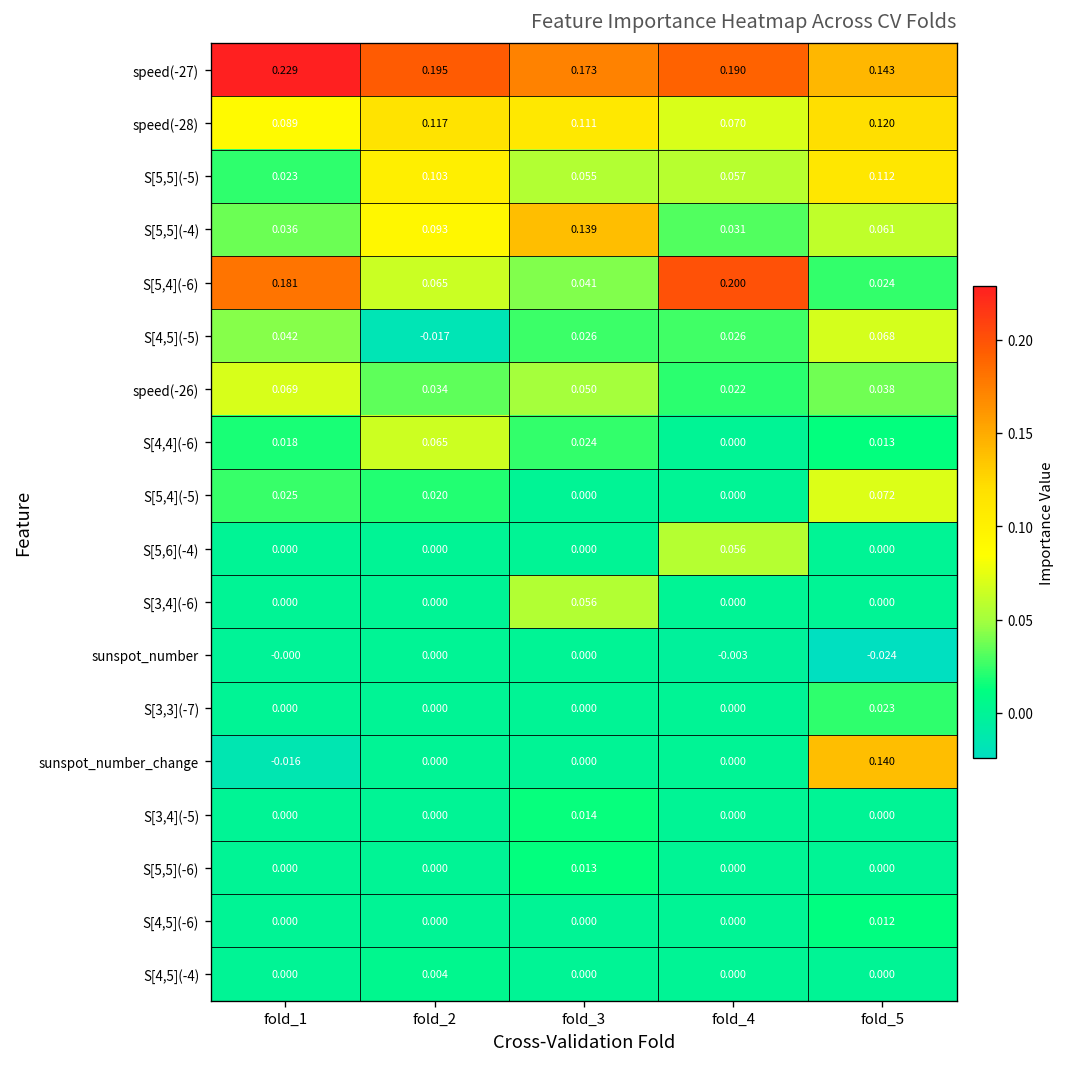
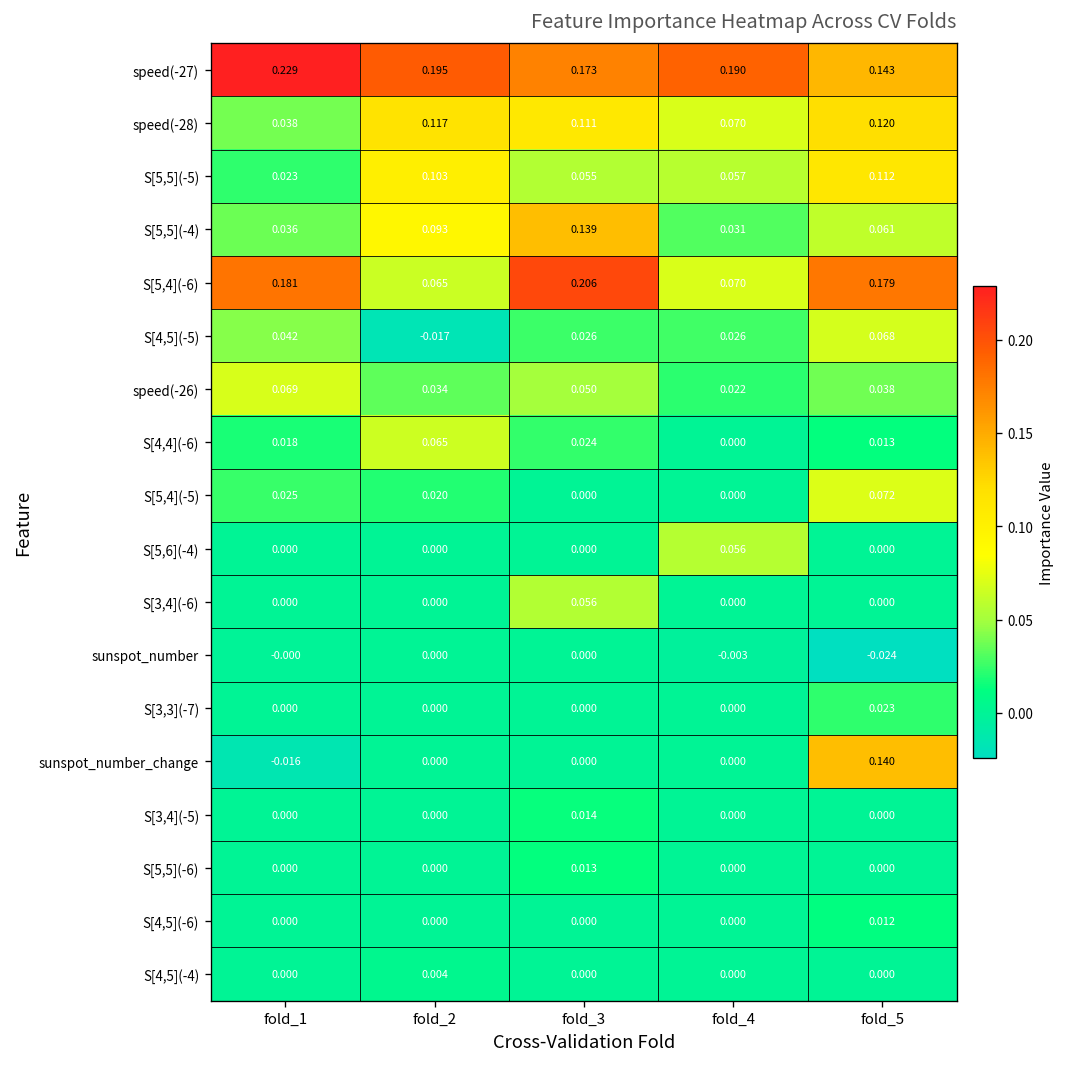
  {
    "speed(-27)": {
      "fold_1": 0.229,
      "fold_2": 0.195,
      "fold_3": 0.173,
      "fold_4": 0.190,
      "fold_5": 0.143
    },
    "speed(-28)": {
-     "fold_1": 0.089,
+     "fold_1": 0.038,
      "fold_2": 0.117,
      "fold_3": 0.111,
      "fold_4": 0.070,
      "fold_5": 0.120
    },
    "S[5,5](-5)": {
      "fold_1": 0.023,
      "fold_2": 0.103,
      "fold_3": 0.055,
      "fold_4": 0.057,
      "fold_5": 0.112
    },
    "S[5,5](-4)": {
      "fold_1": 0.036,
      "fold_2": 0.093,
      "fold_3": 0.139,
      "fold_4": 0.031,
      "fold_5": 0.061
    },
    "S[5,4](-6)": {
      "fold_1": 0.181,
      "fold_2": 0.065,
-     "fold_3": 0.041,
-     "fold_4": 0.200,
-     "fold_5": 0.024
+     "fold_3": 0.206,
+     "fold_4": 0.070,
+     "fold_5": 0.179
    },
    "S[4,5](-5)": {
      "fold_1": 0.042,
      "fold_2": -0.017,
      "fold_3": 0.026,
      "fold_4": 0.026,
      "fold_5": 0.068
    },
    "speed(-26)": {
      "fold_1": 0.069,
      "fold_2": 0.034,
      "fold_3": 0.050,
      "fold_4": 0.022,
      "fold_5": 0.038
    },
    "S[4,4](-6)": {
      "fold_1": 0.018,
      "fold_2": 0.065,
      "fold_3": 0.024,
      "fold_4": 0.000,
      "fold_5": 0.013
    },
    "S[5,4](-5)": {
      "fold_1": 0.025,
      "fold_2": 0.020,
      "fold_3": 0.000,
      "fold_4": 0.000,
      "fold_5": 0.072
    },
    "S[5,6](-4)": {
      "fold_1": 0.000,
      "fold_2": 0.000,
      "fold_3": 0.000,
      "fold_4": 0.056,
      "fold_5": 0.000
    },
    "S[3,4](-6)": {
      "fold_1": 0.000,
      "fold_2": 0.000,
      "fold_3": 0.056,
      "fold_4": 0.000,
      "fold_5": 0.000
    },
    "sunspot_number": {
      "fold_1": -0.000,
      "fold_2": 0.000,
      "fold_3": 0.000,
      "fold_4": -0.003,
      "fold_5": -0.024
    },
    "S[3,3](-7)": {
      "fold_1": 0.000,
      "fold_2": 0.000,
      "fold_3": 0.000,
      "fold_4": 0.000,
      "fold_5": 0.023
    },
    "sunspot_number_change": {
      "fold_1": -0.016,
      "fold_2": 0.000,
      "fold_3": 0.000,
      "fold_4": 0.000,
      "fold_5": 0.140
    },
    "S[3,4](-5)": {
      "fold_1": 0.000,
      "fold_2": 0.000,
      "fold_3": 0.014,
      "fold_4": 0.000,
      "fold_5": 0.000
    },
    "S[5,5](-6)": {
      "fold_1": 0.000,
      "fold_2": 0.000,
      "fold_3": 0.013,
      "fold_4": 0.000,
      "fold_5": 0.000
    },
    "S[4,5](-6)": {
      "fold_1": 0.000,
      "fold_2": 0.000,
      "fold_3": 0.000,
      "fold_4": 0.000,
      "fold_5": 0.012
    },
    "S[4,5](-4)": {
      "fold_1": 0.000,
      "fold_2": 0.004,
      "fold_3": 0.000,
      "fold_4": 0.000,
      "fold_5": 0.000
    }
  }
